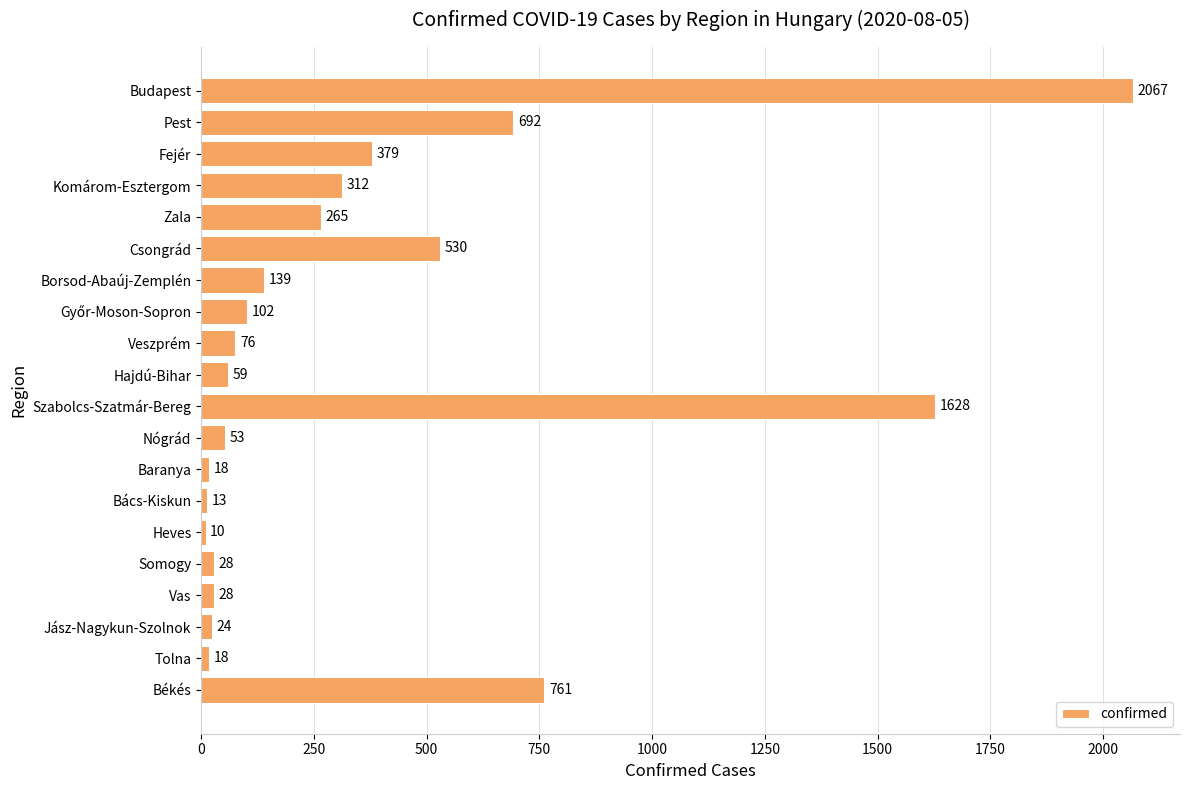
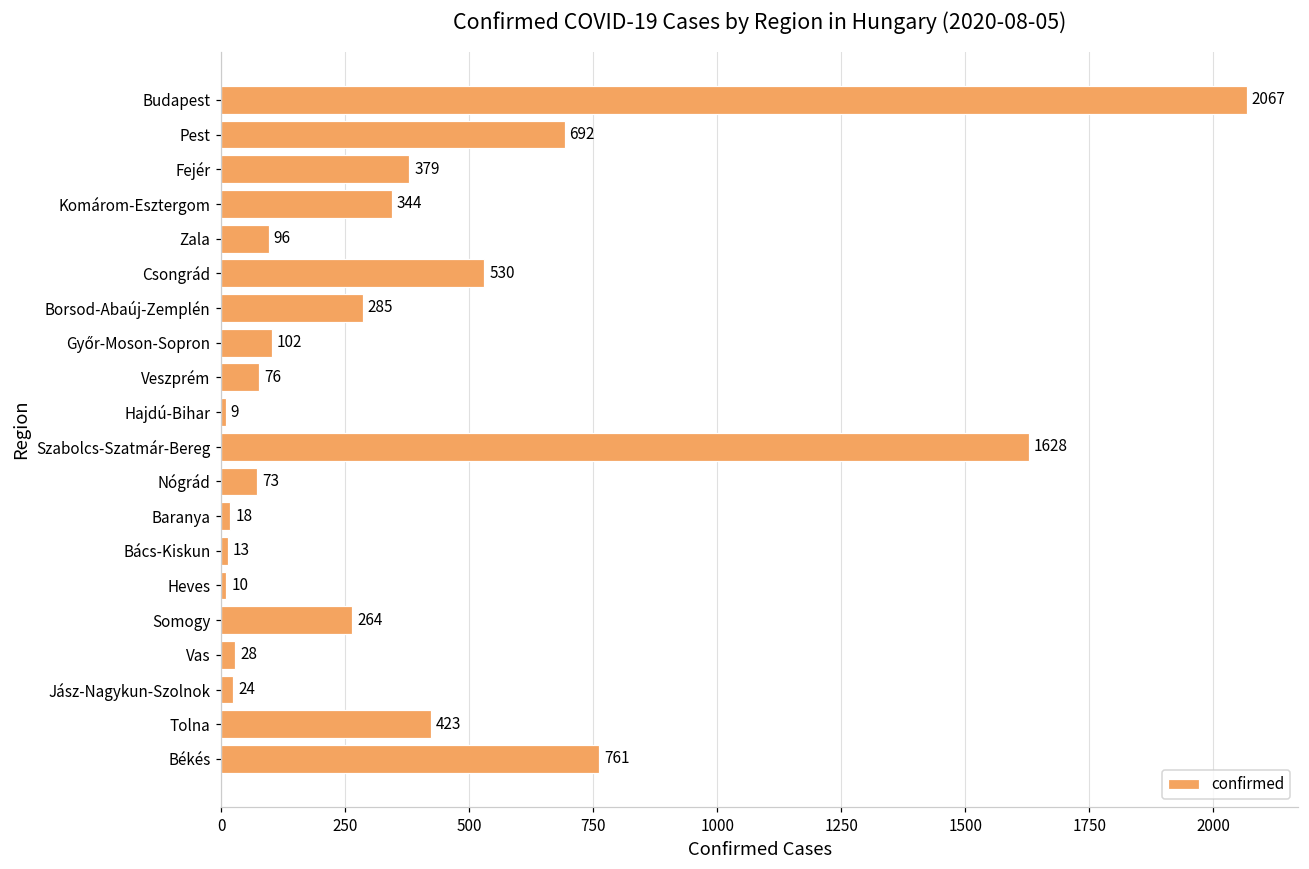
  {
    "Budapest": 2067,
    "Pest": 692,
    "Fejér": 379,
-   "Komárom-Esztergom": 312,
-   "Zala": 265,
+   "Komárom-Esztergom": 344,
+   "Zala": 96,
    "Csongrád": 530,
-   "Borsod-Abaúj-Zemplén": 139,
+   "Borsod-Abaúj-Zemplén": 285,
    "Győr-Moson-Sopron": 102,
    "Veszprém": 76,
-   "Hajdú-Bihar": 59,
+   "Hajdú-Bihar": 9,
    "Szabolcs-Szatmár-Bereg": 1628,
-   "Nógrád": 53,
+   "Nógrád": 73,
    "Baranya": 18,
    "Bács-Kiskun": 13,
    "Heves": 10,
-   "Somogy": 28,
+   "Somogy": 264,
    "Vas": 28,
    "Jász-Nagykun-Szolnok": 24,
-   "Tolna": 18,
+   "Tolna": 423,
    "Békés": 761
  }
